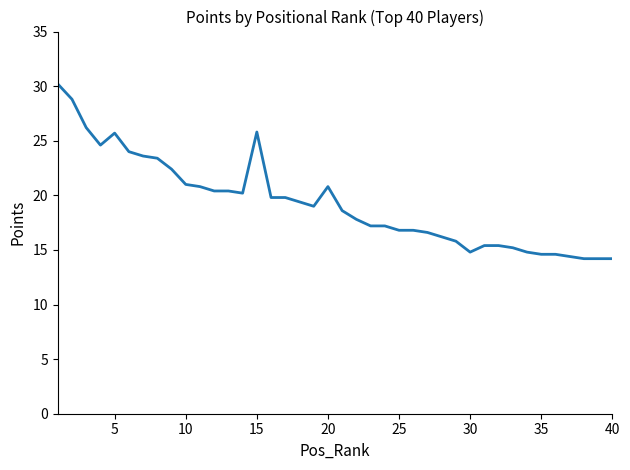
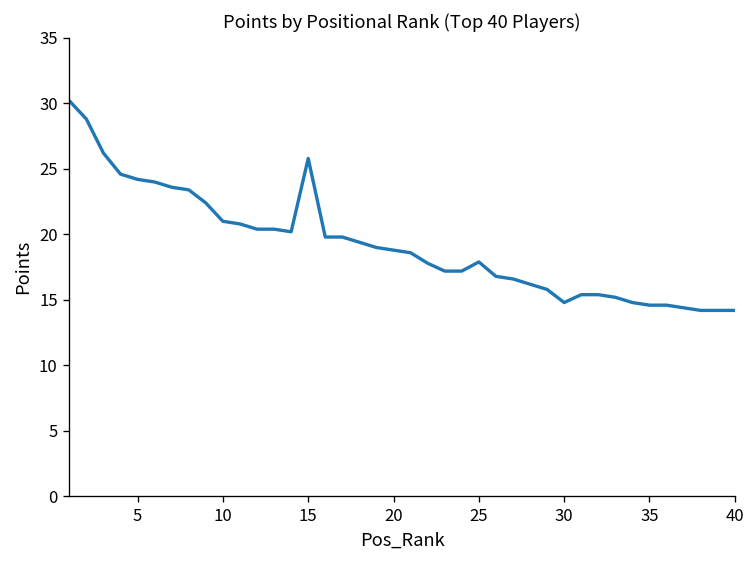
  {
-   "5": 25.7,
+   "5": 24.2,
    "10": 21.0,
    "15": 25.8,
-   "20": 20.8,
-   "25": 16.8,
+   "20": 18.8,
+   "25": 17.9,
    "30": 14.8,
    "35": 14.6,
    "40": 14.2
  }
